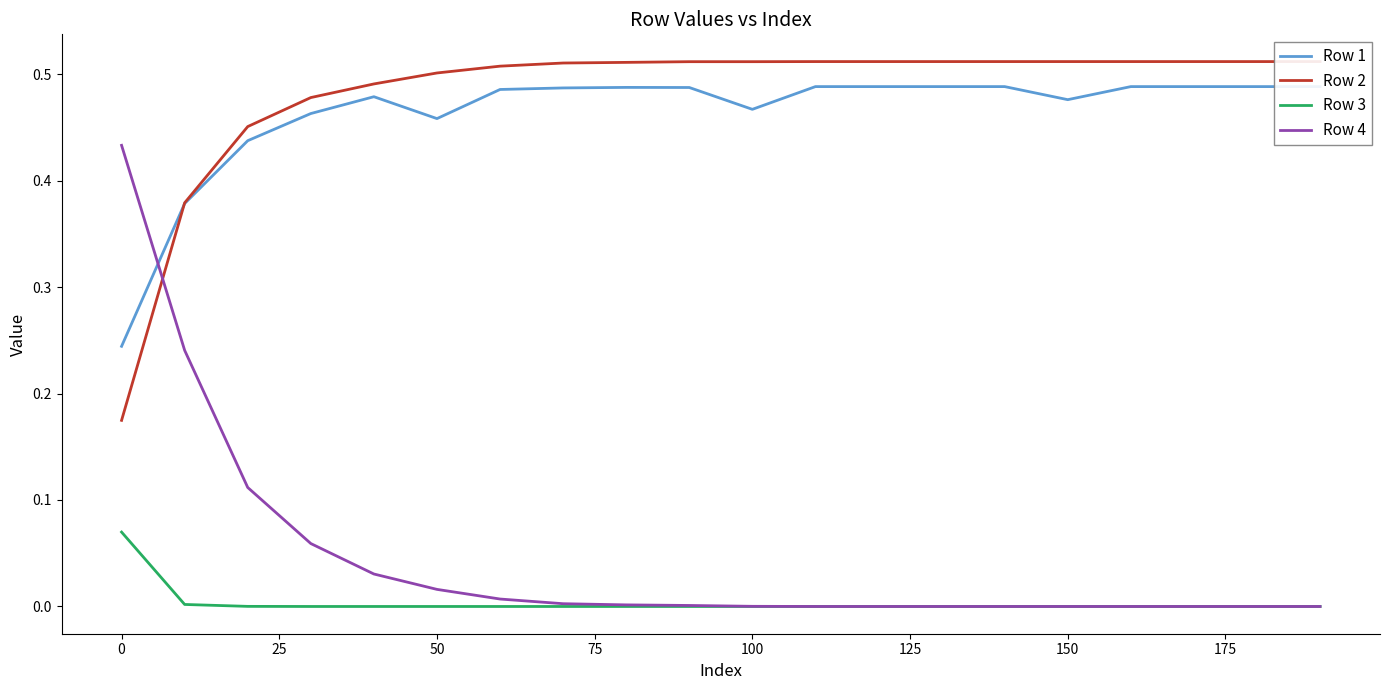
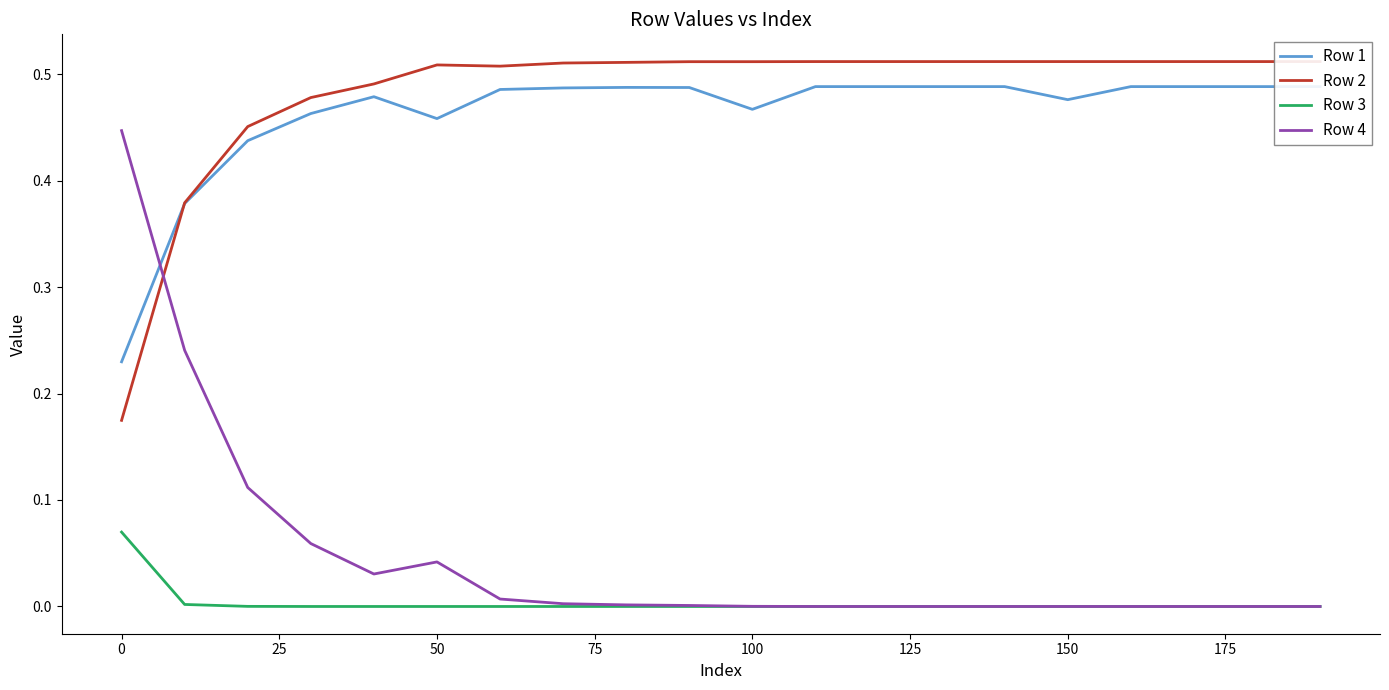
  {
    "Row 1": {
-     "0": 0.244,
+     "0": 0.230,
      "50": 0.458,
      "100": 0.467,
      "150": 0.476
    },
    "Row 2": {
      "0": 0.175,
-     "50": 0.501,
+     "50": 0.509,
      "100": 0.512,
      "150": 0.512
    },
    "Row 3": {
      "0": 0.070,
      "50": 0.000
    },
    "Row 4": {
-     "0": 0.433,
-     "50": 0.016
+     "0": 0.447,
+     "50": 0.042
    }
  }
